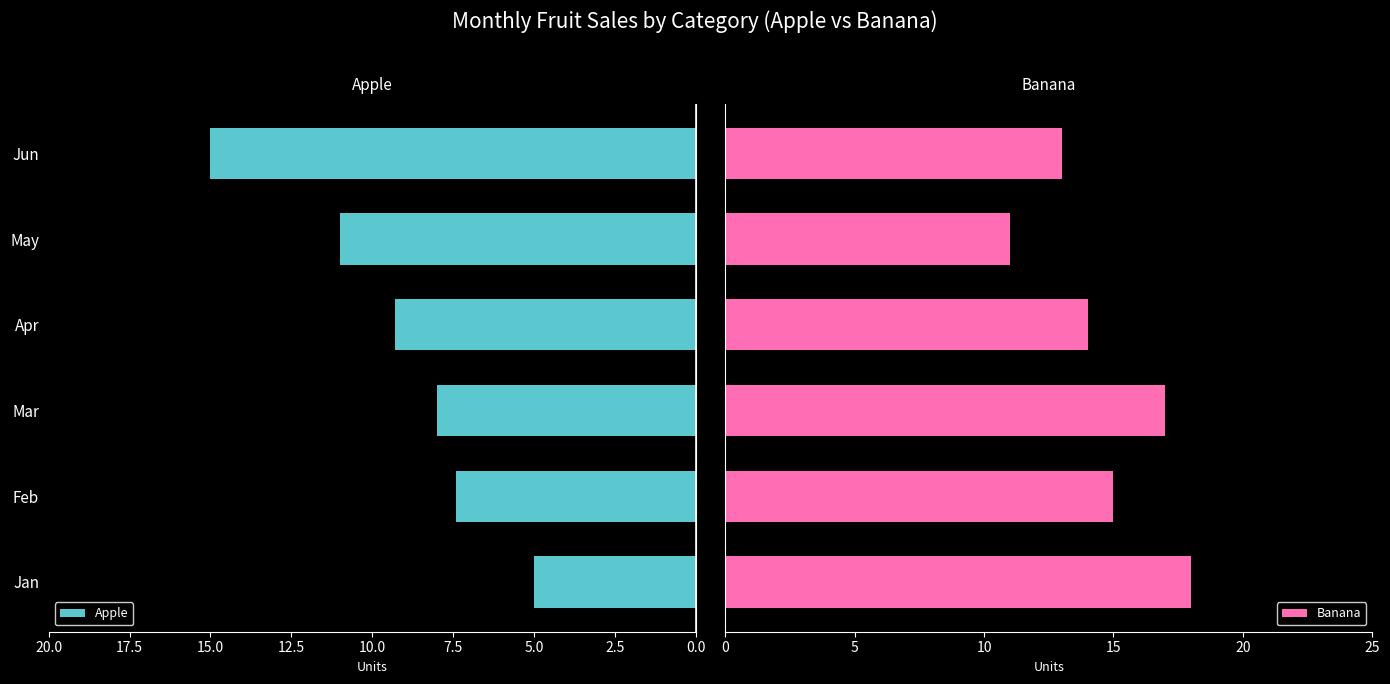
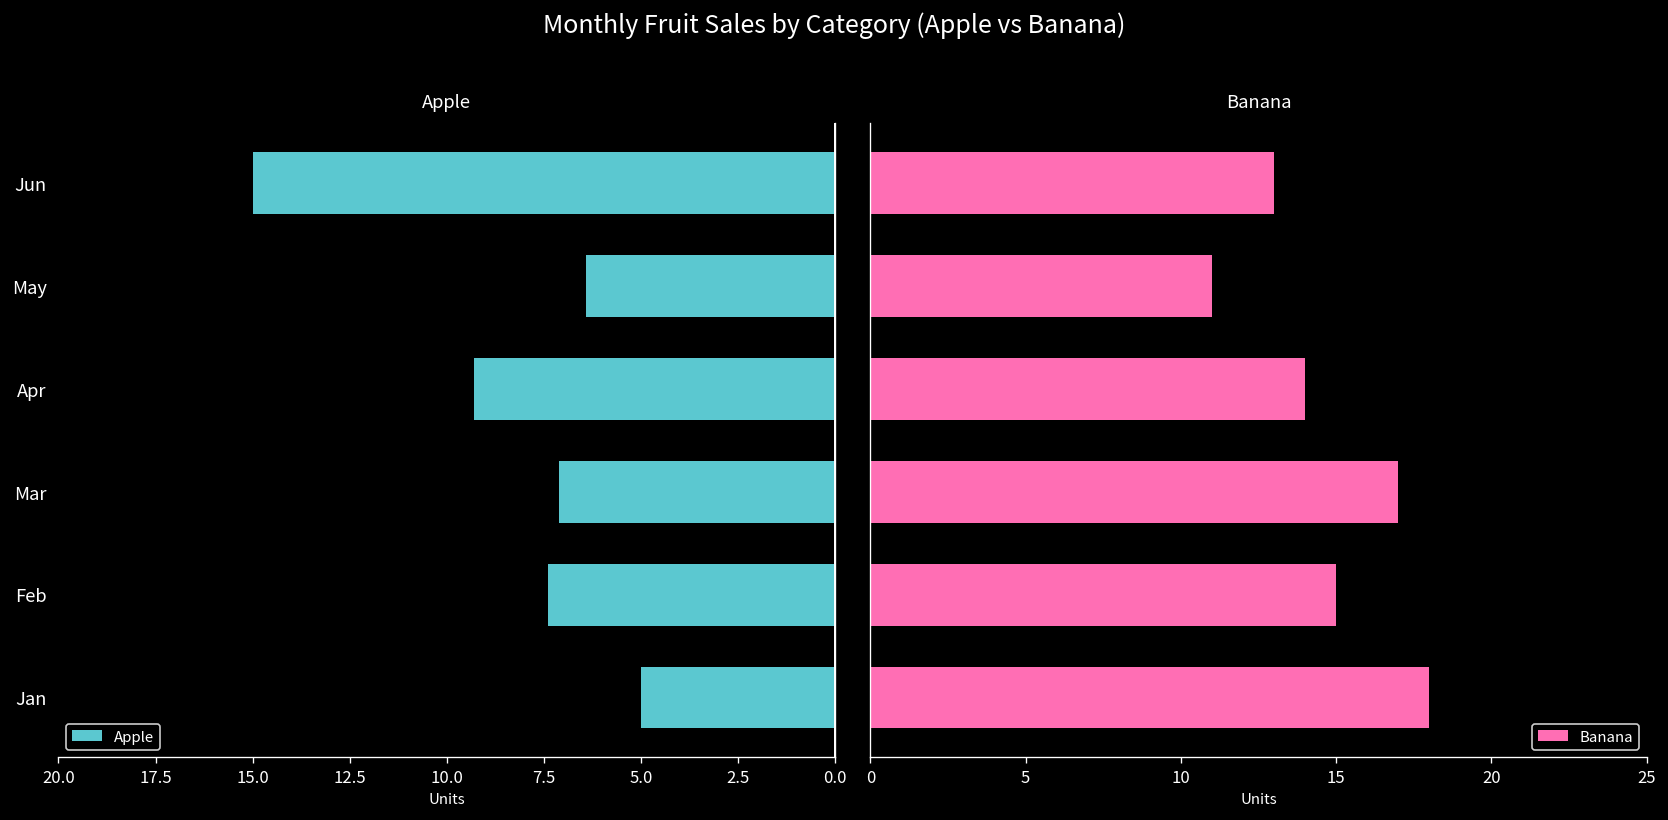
  {
    "Apple": {
      "Jun": 15.0,
-     "May": 11.0,
+     "May": 6.4,
      "Apr": 9.3,
-     "Mar": 8.0,
+     "Mar": 7.1,
      "Feb": 7.4,
      "Jan": 5.0
    }
  }
